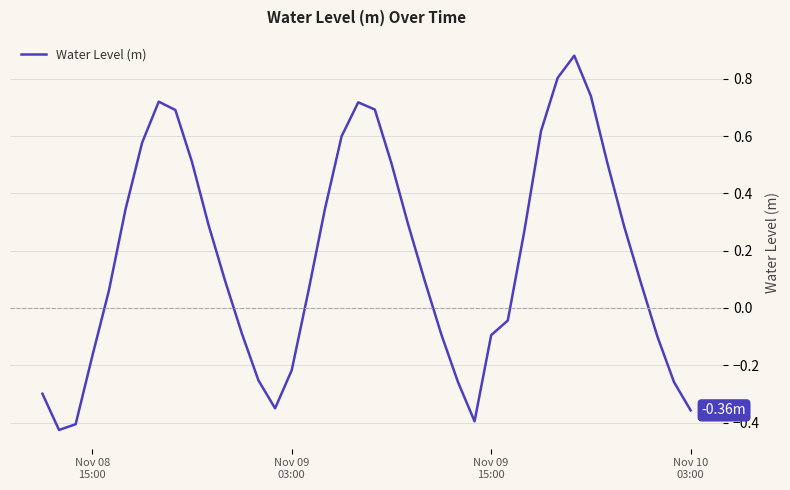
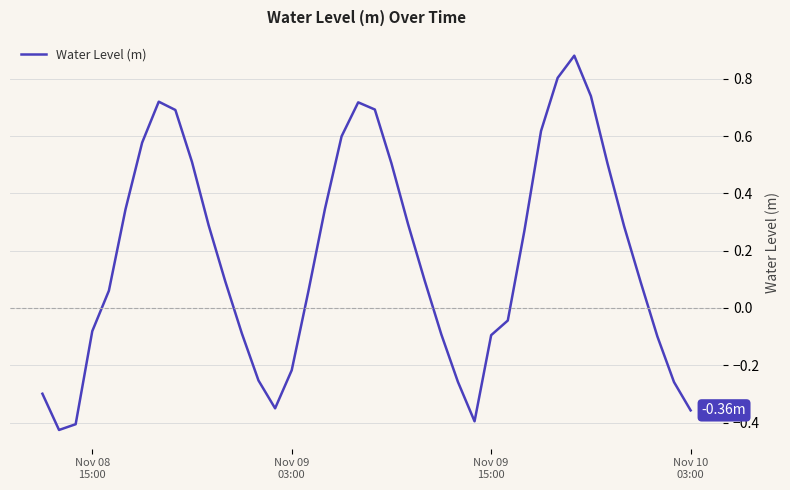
  {
-   "Nov 08 15:00": -0.17,
+   "Nov 08 15:00": -0.08,
    "Nov 09 03:00": -0.22,
    "Nov 09 15:00": -0.09
  }
